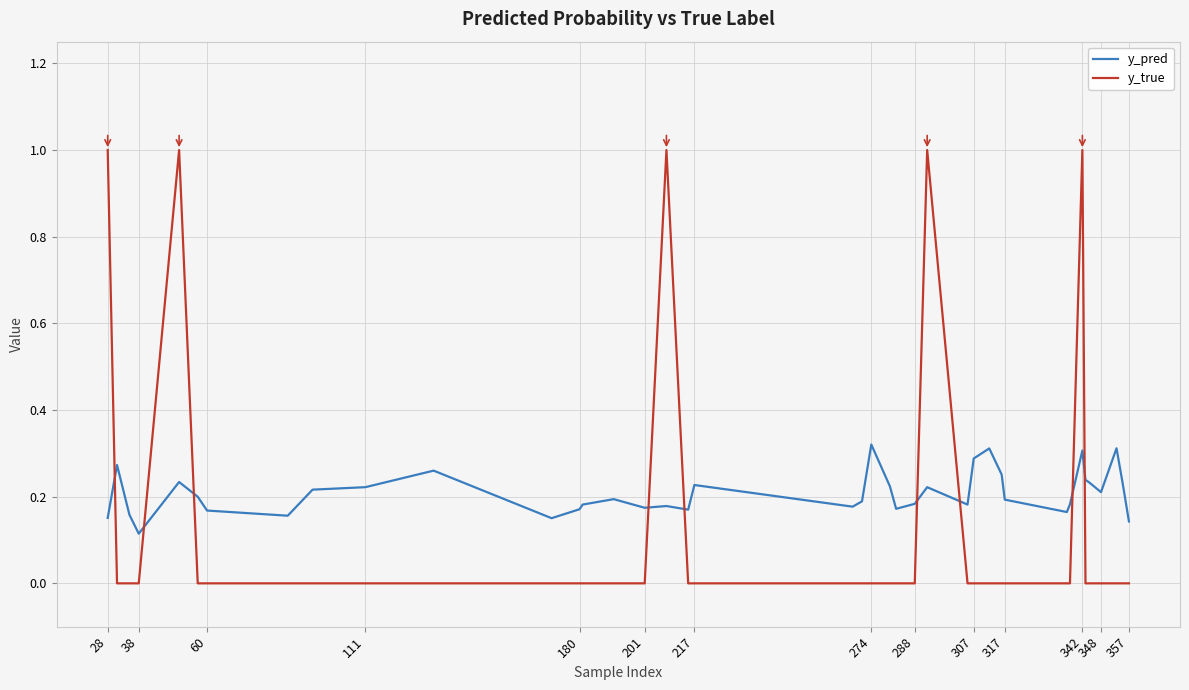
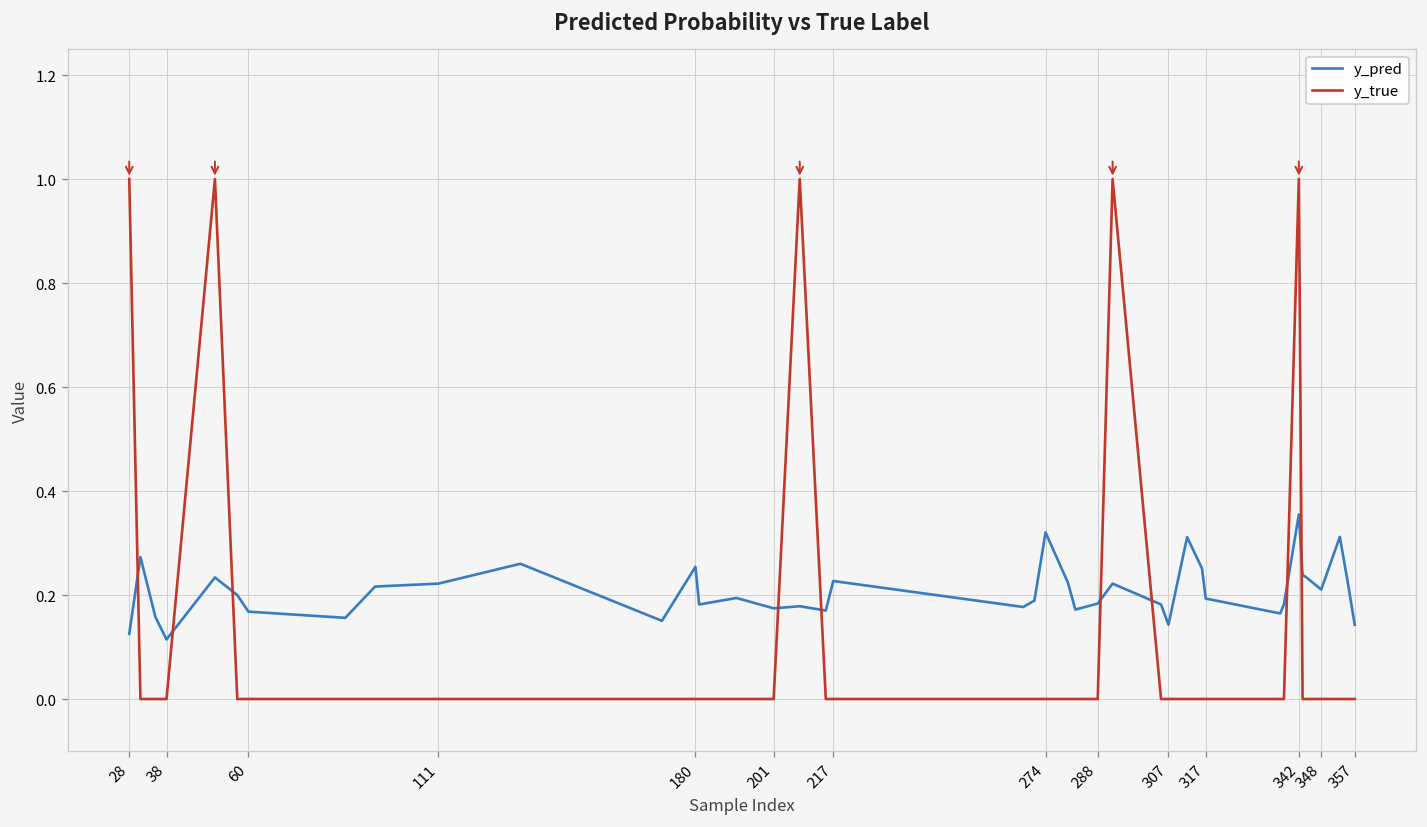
  {
    "y_pred": {
-     "28": 0.15,
+     "28": 0.13,
      "38": 0.11,
      "60": 0.17,
      "111": 0.22,
-     "180": 0.17,
+     "180": 0.25,
      "201": 0.17,
      "217": 0.23,
      "274": 0.32,
      "288": 0.18,
-     "307": 0.29,
+     "307": 0.14,
      "317": 0.19,
-     "342": 0.31,
+     "342": 0.36,
      "348": 0.21,
      "357": 0.14
    },
    "y_true": {
      "28": 1.00,
      "38": 0.00,
      "60": 0.00,
      "111": 0.00,
      "180": 0.00,
      "201": 0.00,
      "217": 0.00,
      "274": 0.00,
      "288": 0.00,
      "307": 0.00,
      "317": 0.00,
      "342": 1.00,
      "348": 0.00,
      "357": 0.00
    }
  }
